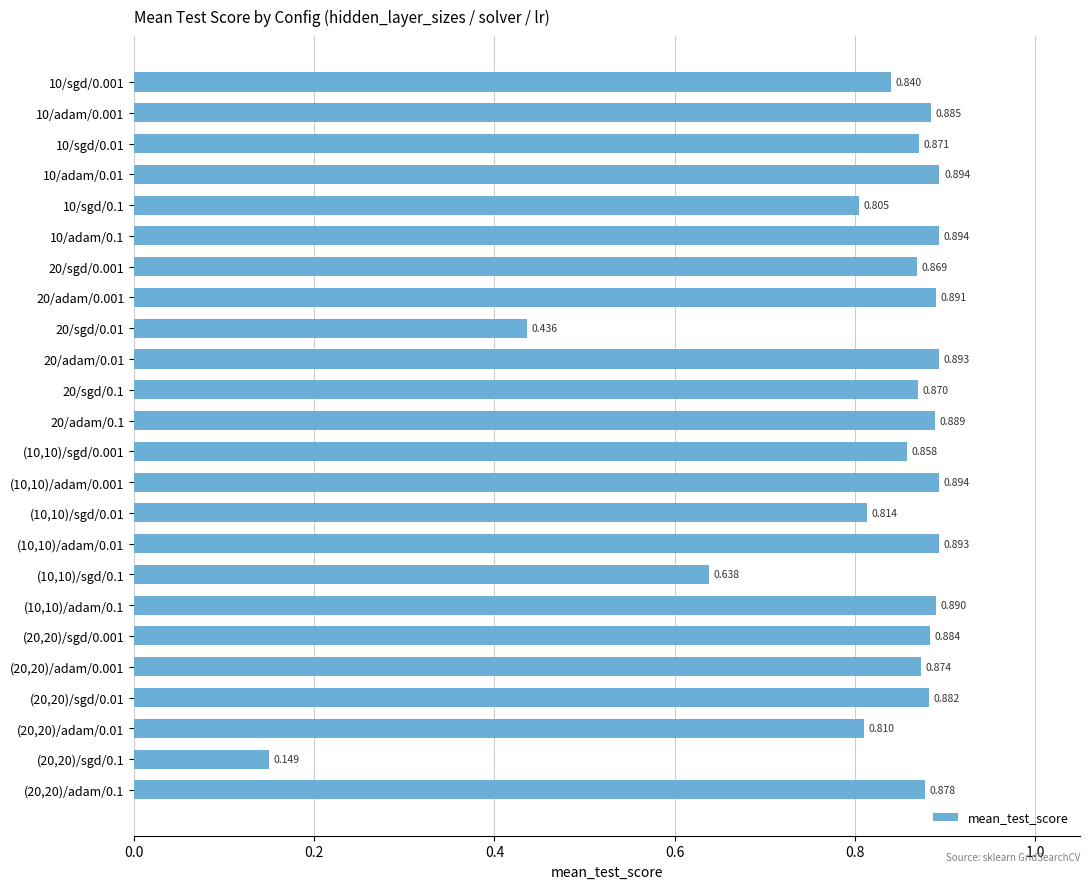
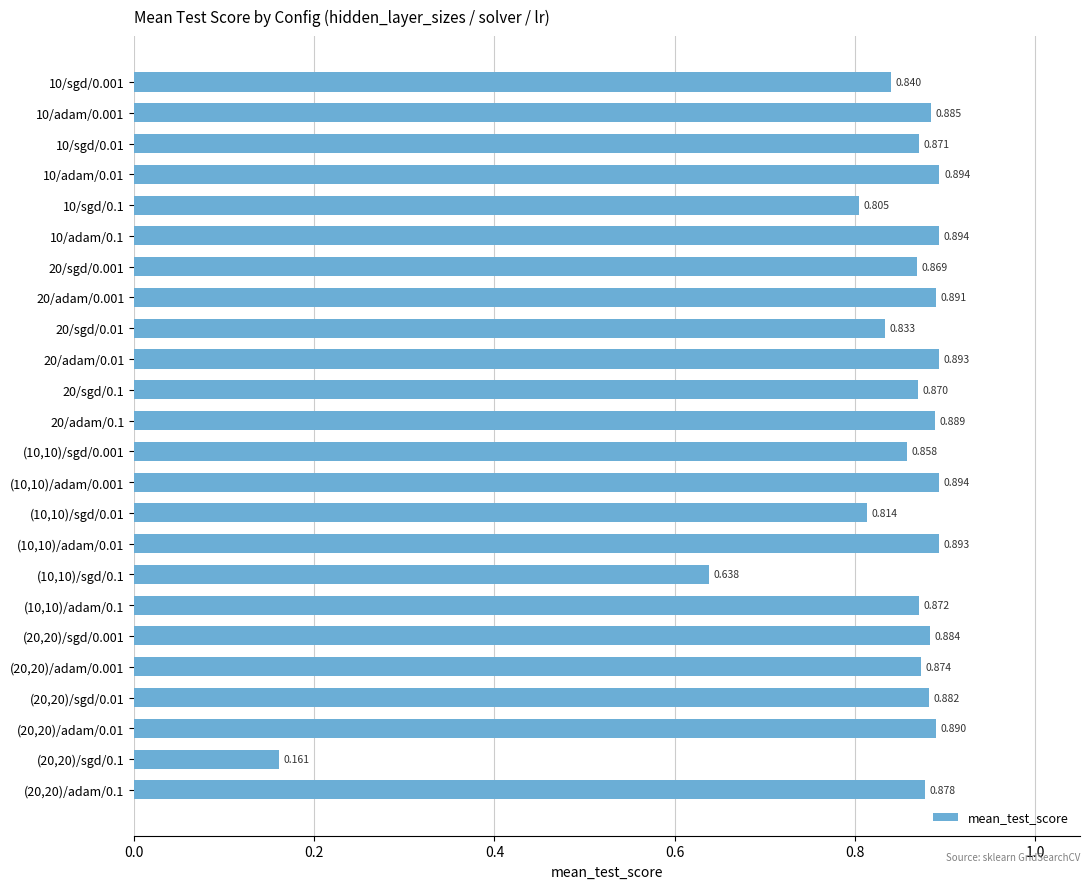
  {
    "10/sgd/0.001": 0.840,
    "10/adam/0.001": 0.885,
    "10/sgd/0.01": 0.871,
    "10/adam/0.01": 0.894,
    "10/sgd/0.1": 0.805,
    "10/adam/0.1": 0.894,
    "20/sgd/0.001": 0.869,
    "20/adam/0.001": 0.891,
-   "20/sgd/0.01": 0.436,
+   "20/sgd/0.01": 0.833,
    "20/adam/0.01": 0.893,
    "20/sgd/0.1": 0.870,
    "20/adam/0.1": 0.889,
    "(10,10)/sgd/0.001": 0.858,
    "(10,10)/adam/0.001": 0.894,
    "(10,10)/sgd/0.01": 0.814,
    "(10,10)/adam/0.01": 0.893,
    "(10,10)/sgd/0.1": 0.638,
-   "(10,10)/adam/0.1": 0.890,
+   "(10,10)/adam/0.1": 0.872,
    "(20,20)/sgd/0.001": 0.884,
    "(20,20)/adam/0.001": 0.874,
    "(20,20)/sgd/0.01": 0.882,
-   "(20,20)/adam/0.01": 0.810,
-   "(20,20)/sgd/0.1": 0.149,
+   "(20,20)/adam/0.01": 0.890,
+   "(20,20)/sgd/0.1": 0.161,
    "(20,20)/adam/0.1": 0.878
  }
